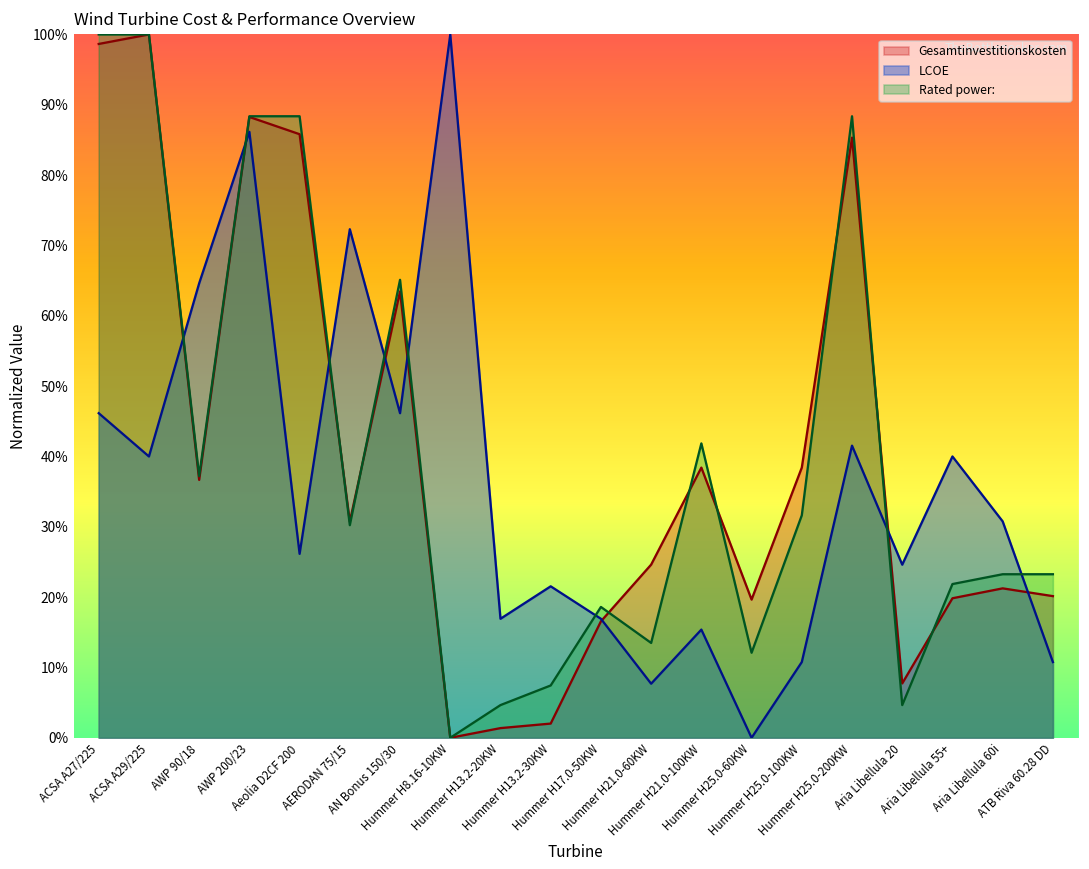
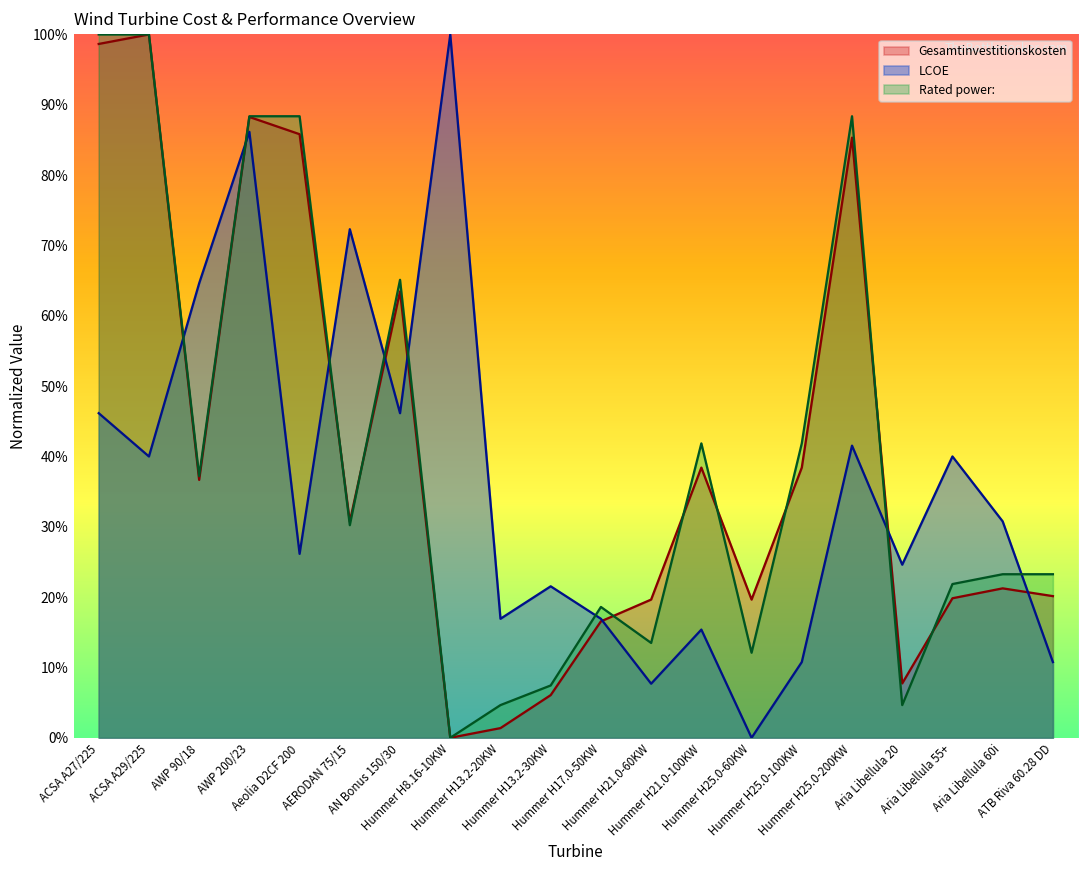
  {
    "Gesamtinvestitionskosten": {
      "ACSA A27/225": "99%",
      "AWP 90/18": "37%",
      "Aeolia D2CF 200": "86%",
      "AERODAN 75/15": "31%",
      "AN Bonus 150/30": "63%",
      "Hummer H13.2-20KW": "1%",
-     "Hummer H13.2-30KW": "2%",
-     "Hummer H21.0-60KW": "25%",
+     "Hummer H13.2-30KW": "6%",
+     "Hummer H21.0-60KW": "20%",
      "Hummer H21.0-100KW": "38%",
      "Hummer H25.0-60KW": "20%",
      "Hummer H25.0-100KW": "38%",
      "Hummer H25.0-200KW": "85%",
      "Aria Libellula 20": "8%",
      "Aria Libellula 55+": "20%",
      "Aria Libellula 60i": "21%",
      "ATB Riva 60.28 DD": "20%"
    },
    "LCOE": {
      "ACSA A27/225": "46%",
      "ACSA A29/225": "40%",
      "AWP 90/18": "65%",
      "AWP 200/23": "86%",
      "Aeolia D2CF 200": "26%",
      "AERODAN 75/15": "72%",
      "AN Bonus 150/30": "46%",
      "Hummer H8.16-10KW": "100%",
      "Hummer H13.2-20KW": "17%",
      "Hummer H13.2-30KW": "22%",
      "Hummer H21.0-60KW": "8%",
      "Hummer H21.0-100KW": "15%",
      "Hummer H25.0-60KW": "0%",
      "Hummer H25.0-100KW": "11%",
      "Hummer H25.0-200KW": "42%",
      "Aria Libellula 20": "25%",
      "Aria Libellula 55+": "40%",
      "Aria Libellula 60i": "31%",
      "ATB Riva 60.28 DD": "11%"
    },
    "Rated power:": {
      "ACSA A27/225": "100%",
      "AWP 90/18": "37%",
      "Aeolia D2CF 200": "88%",
      "AERODAN 75/15": "30%",
      "AN Bonus 150/30": "65%",
      "Hummer H13.2-20KW": "5%",
      "Hummer H13.2-30KW": "7%",
      "Hummer H17.0-50KW": "19%",
      "Hummer H21.0-60KW": "13%",
      "Hummer H21.0-100KW": "42%",
      "Hummer H25.0-60KW": "12%",
-     "Hummer H25.0-100KW": "32%",
+     "Hummer H25.0-100KW": "42%",
      "Hummer H25.0-200KW": "88%",
      "Aria Libellula 20": "5%",
      "Aria Libellula 55+": "22%",
      "Aria Libellula 60i": "23%",
      "ATB Riva 60.28 DD": "23%"
    }
  }
